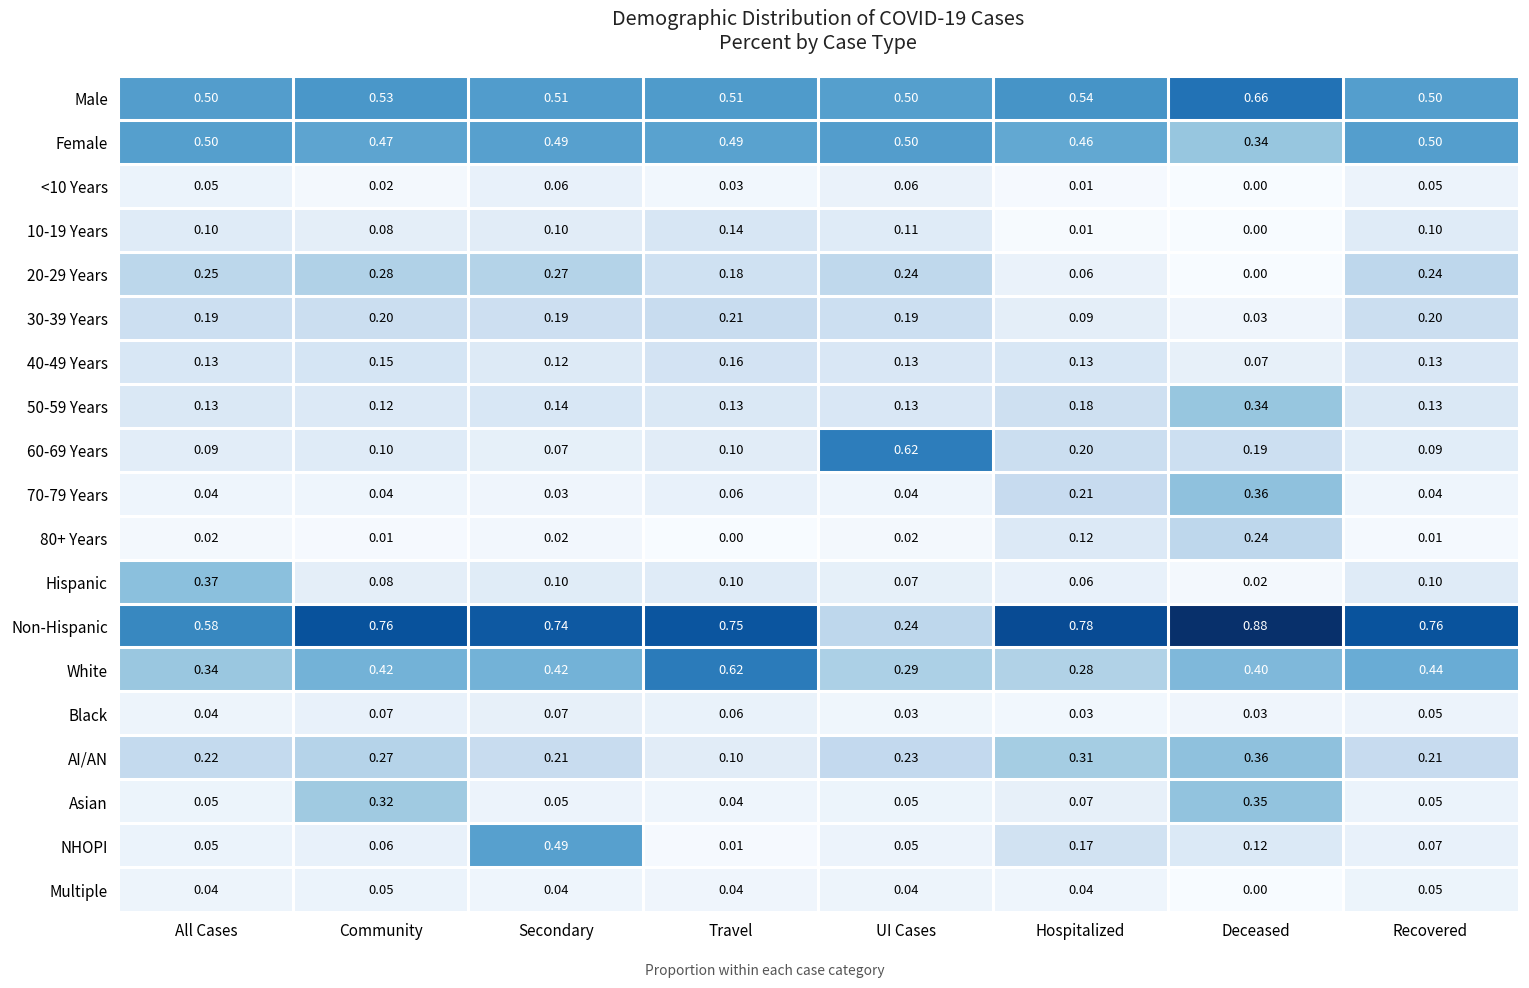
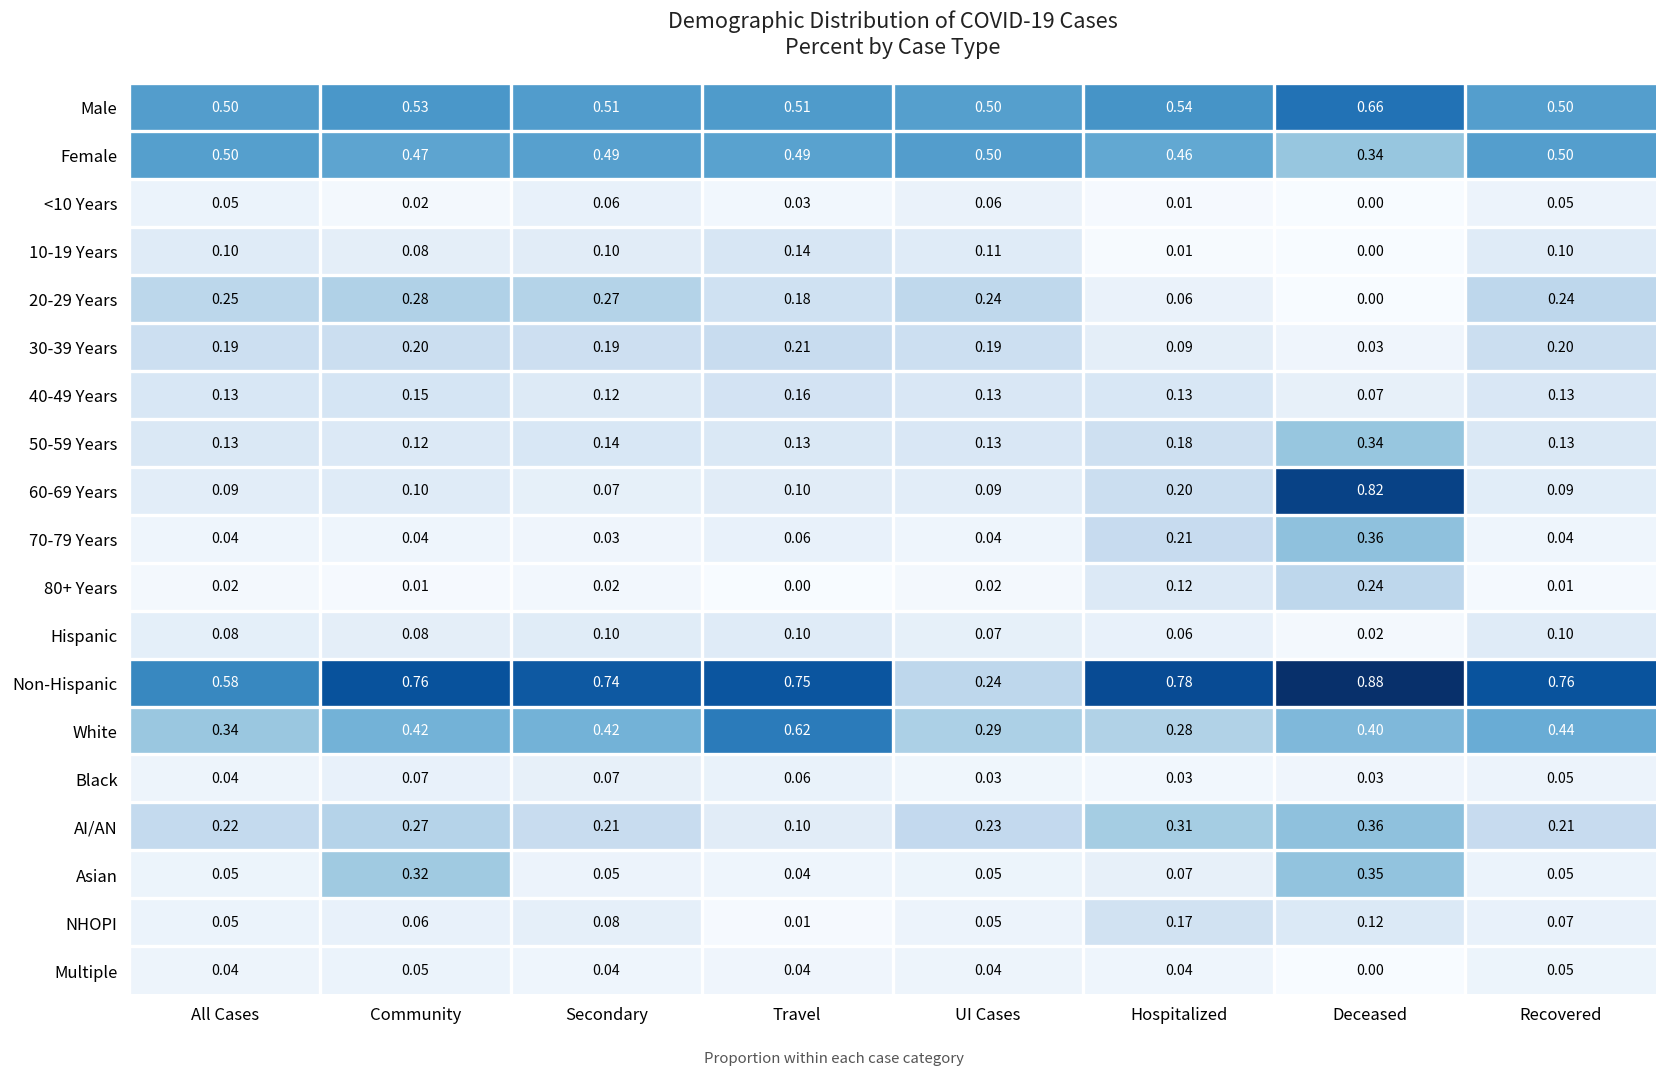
  {
    "Male": {
      "All Cases": 0.50,
      "Community": 0.53,
      "Secondary": 0.51,
      "Travel": 0.51,
      "UI Cases": 0.50,
      "Hospitalized": 0.54,
      "Deceased": 0.66,
      "Recovered": 0.50
    },
    "Female": {
      "All Cases": 0.50,
      "Community": 0.47,
      "Secondary": 0.49,
      "Travel": 0.49,
      "UI Cases": 0.50,
      "Hospitalized": 0.46,
      "Deceased": 0.34,
      "Recovered": 0.50
    },
    "<10 Years": {
      "All Cases": 0.05,
      "Community": 0.02,
      "Secondary": 0.06,
      "Travel": 0.03,
      "UI Cases": 0.06,
      "Hospitalized": 0.01,
      "Deceased": 0.00,
      "Recovered": 0.05
    },
    "10-19 Years": {
      "All Cases": 0.10,
      "Community": 0.08,
      "Secondary": 0.10,
      "Travel": 0.14,
      "UI Cases": 0.11,
      "Hospitalized": 0.01,
      "Deceased": 0.00,
      "Recovered": 0.10
    },
    "20-29 Years": {
      "All Cases": 0.25,
      "Community": 0.28,
      "Secondary": 0.27,
      "Travel": 0.18,
      "UI Cases": 0.24,
      "Hospitalized": 0.06,
      "Deceased": 0.00,
      "Recovered": 0.24
    },
    "30-39 Years": {
      "All Cases": 0.19,
      "Community": 0.20,
      "Secondary": 0.19,
      "Travel": 0.21,
      "UI Cases": 0.19,
      "Hospitalized": 0.09,
      "Deceased": 0.03,
      "Recovered": 0.20
    },
    "40-49 Years": {
      "All Cases": 0.13,
      "Community": 0.15,
      "Secondary": 0.12,
      "Travel": 0.16,
      "UI Cases": 0.13,
      "Hospitalized": 0.13,
      "Deceased": 0.07,
      "Recovered": 0.13
    },
    "50-59 Years": {
      "All Cases": 0.13,
      "Community": 0.12,
      "Secondary": 0.14,
      "Travel": 0.13,
      "UI Cases": 0.13,
      "Hospitalized": 0.18,
      "Deceased": 0.34,
      "Recovered": 0.13
    },
    "60-69 Years": {
      "All Cases": 0.09,
      "Community": 0.10,
      "Secondary": 0.07,
      "Travel": 0.10,
-     "UI Cases": 0.62,
+     "UI Cases": 0.09,
      "Hospitalized": 0.20,
-     "Deceased": 0.19,
+     "Deceased": 0.82,
      "Recovered": 0.09
    },
    "70-79 Years": {
      "All Cases": 0.04,
      "Community": 0.04,
      "Secondary": 0.03,
      "Travel": 0.06,
      "UI Cases": 0.04,
      "Hospitalized": 0.21,
      "Deceased": 0.36,
      "Recovered": 0.04
    },
    "80+ Years": {
      "All Cases": 0.02,
      "Community": 0.01,
      "Secondary": 0.02,
      "Travel": 0.00,
      "UI Cases": 0.02,
      "Hospitalized": 0.12,
      "Deceased": 0.24,
      "Recovered": 0.01
    },
    "Hispanic": {
-     "All Cases": 0.37,
+     "All Cases": 0.08,
      "Community": 0.08,
      "Secondary": 0.10,
      "Travel": 0.10,
      "UI Cases": 0.07,
      "Hospitalized": 0.06,
      "Deceased": 0.02,
      "Recovered": 0.10
    },
    "Non-Hispanic": {
      "All Cases": 0.58,
      "Community": 0.76,
      "Secondary": 0.74,
      "Travel": 0.75,
      "UI Cases": 0.24,
      "Hospitalized": 0.78,
      "Deceased": 0.88,
      "Recovered": 0.76
    },
    "White": {
      "All Cases": 0.34,
      "Community": 0.42,
      "Secondary": 0.42,
      "Travel": 0.62,
      "UI Cases": 0.29,
      "Hospitalized": 0.28,
      "Deceased": 0.40,
      "Recovered": 0.44
    },
    "Black": {
      "All Cases": 0.04,
      "Community": 0.07,
      "Secondary": 0.07,
      "Travel": 0.06,
      "UI Cases": 0.03,
      "Hospitalized": 0.03,
      "Deceased": 0.03,
      "Recovered": 0.05
    },
    "AI/AN": {
      "All Cases": 0.22,
      "Community": 0.27,
      "Secondary": 0.21,
      "Travel": 0.10,
      "UI Cases": 0.23,
      "Hospitalized": 0.31,
      "Deceased": 0.36,
      "Recovered": 0.21
    },
    "Asian": {
      "All Cases": 0.05,
      "Community": 0.32,
      "Secondary": 0.05,
      "Travel": 0.04,
      "UI Cases": 0.05,
      "Hospitalized": 0.07,
      "Deceased": 0.35,
      "Recovered": 0.05
    },
    "NHOPI": {
      "All Cases": 0.05,
      "Community": 0.06,
-     "Secondary": 0.49,
+     "Secondary": 0.08,
      "Travel": 0.01,
      "UI Cases": 0.05,
      "Hospitalized": 0.17,
      "Deceased": 0.12,
      "Recovered": 0.07
    },
    "Multiple": {
      "All Cases": 0.04,
      "Community": 0.05,
      "Secondary": 0.04,
      "Travel": 0.04,
      "UI Cases": 0.04,
      "Hospitalized": 0.04,
      "Deceased": 0.00,
      "Recovered": 0.05
    }
  }
